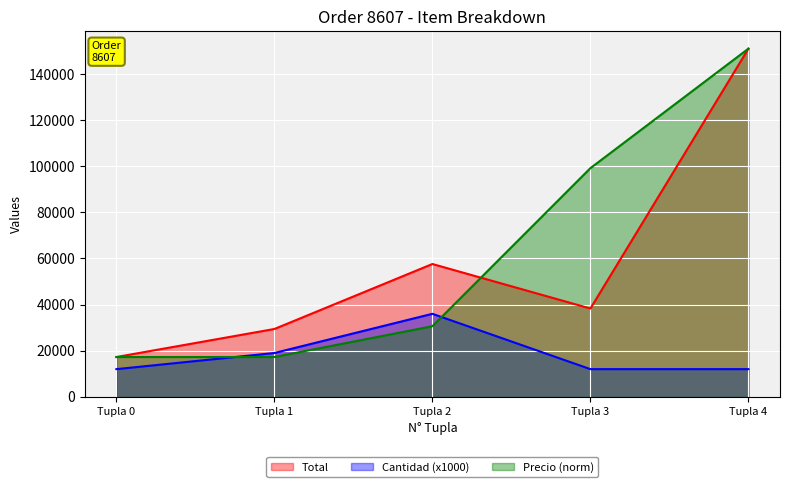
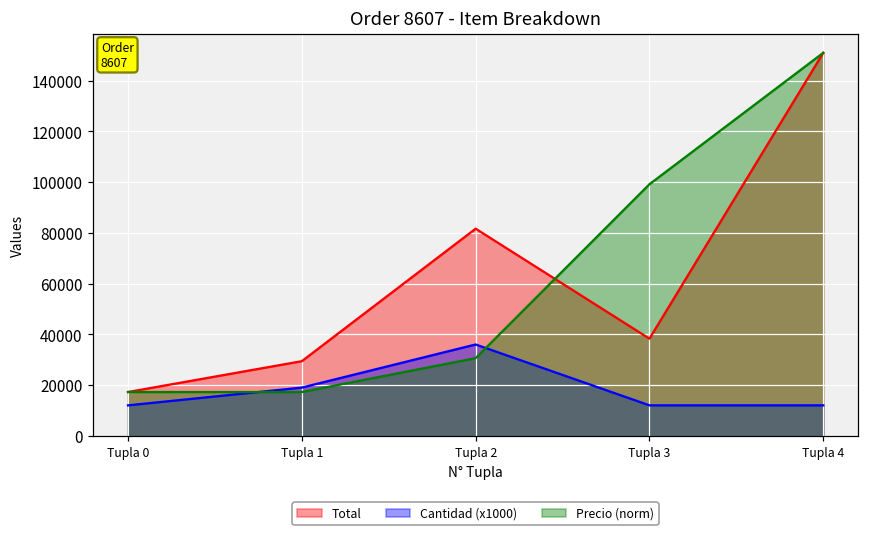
  {
    "Total": {
      "Tupla 1": 29000,
-     "Tupla 2": 58000,
+     "Tupla 2": 82000,
      "Tupla 3": 38000
    },
    "Cantidad (x1000)": {
      "Tupla 0": 12000,
      "Tupla 1": 19000,
      "Tupla 2": 36000,
      "Tupla 3": 12000,
      "Tupla 4": 12000
    },
    "Precio (norm)": {
      "Tupla 1": 17000,
      "Tupla 2": 31000,
      "Tupla 3": 99000
    }
  }
